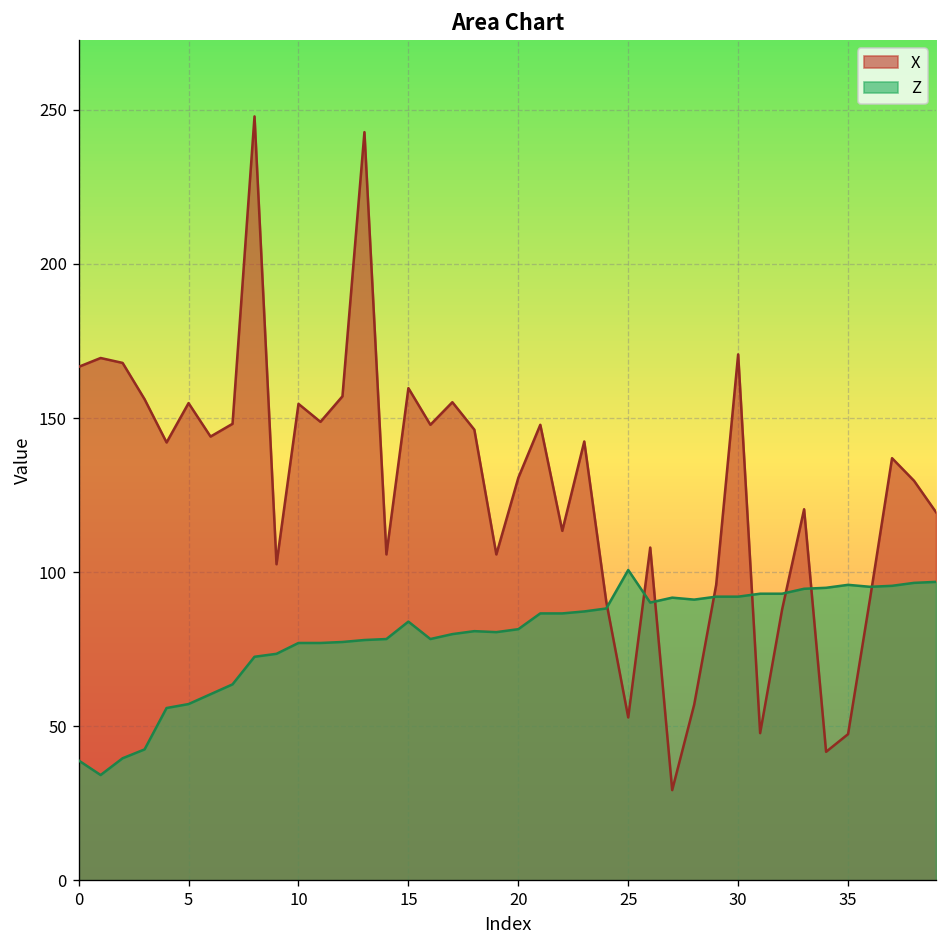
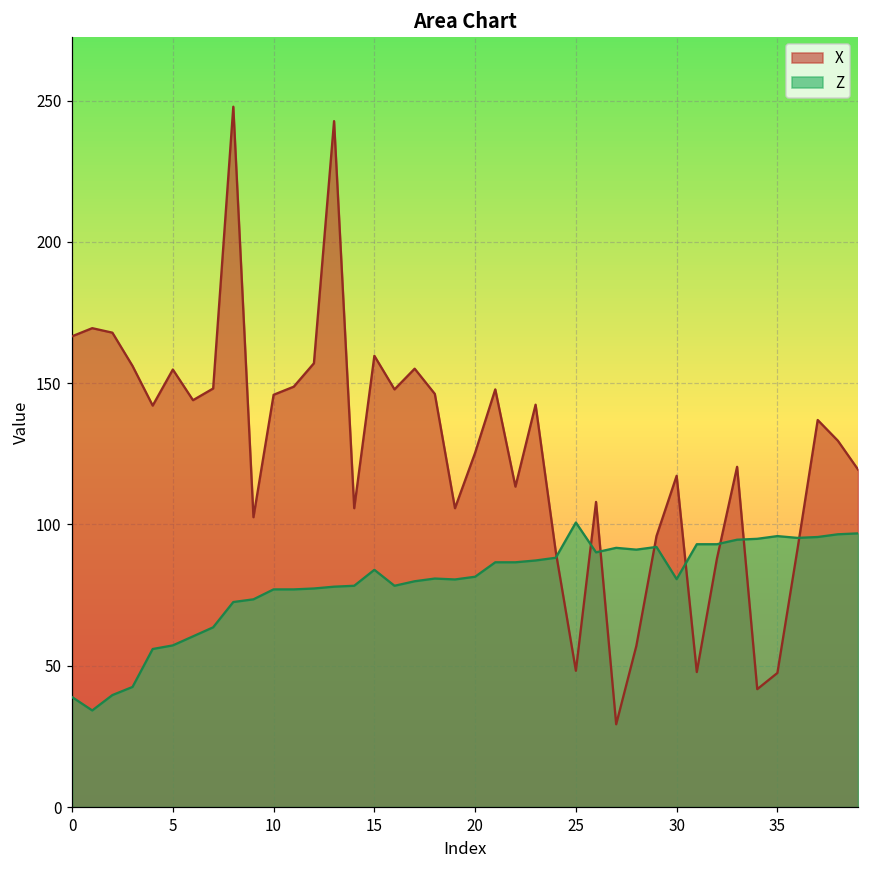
  {
    "X": {
      "0": 167,
      "5": 155,
-     "10": 155,
+     "10": 146,
      "15": 160,
-     "20": 131,
-     "25": 53,
-     "30": 171,
+     "20": 125,
+     "25": 48,
+     "30": 117,
      "35": 47
    },
    "Z": {
      "0": 39,
      "5": 57,
      "10": 77,
      "15": 84,
      "20": 82,
      "25": 101,
-     "30": 92,
+     "30": 81,
      "35": 96
    }
  }
